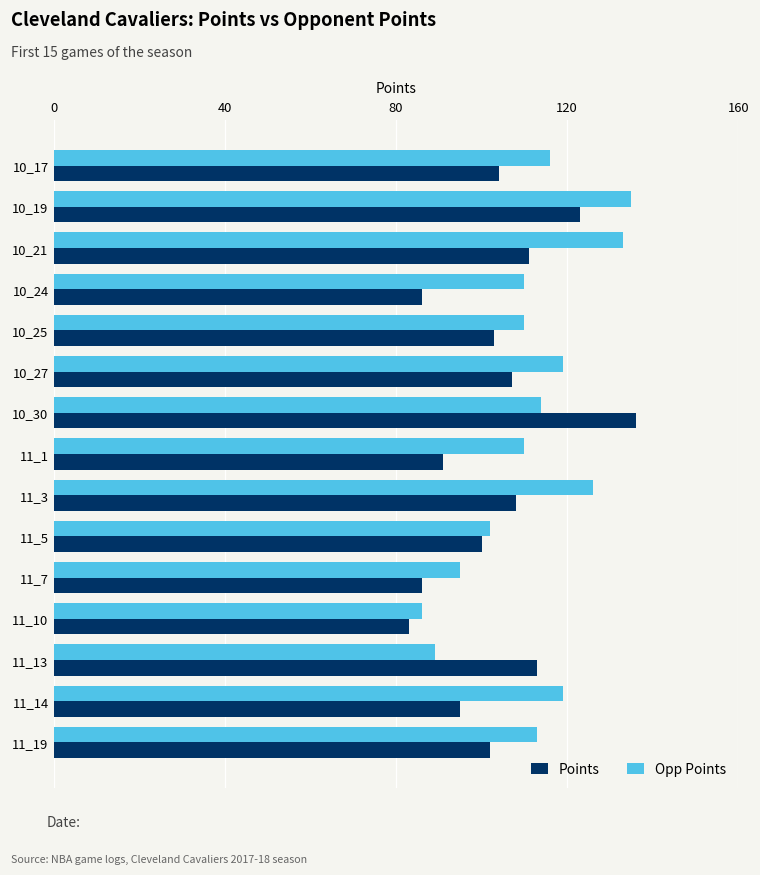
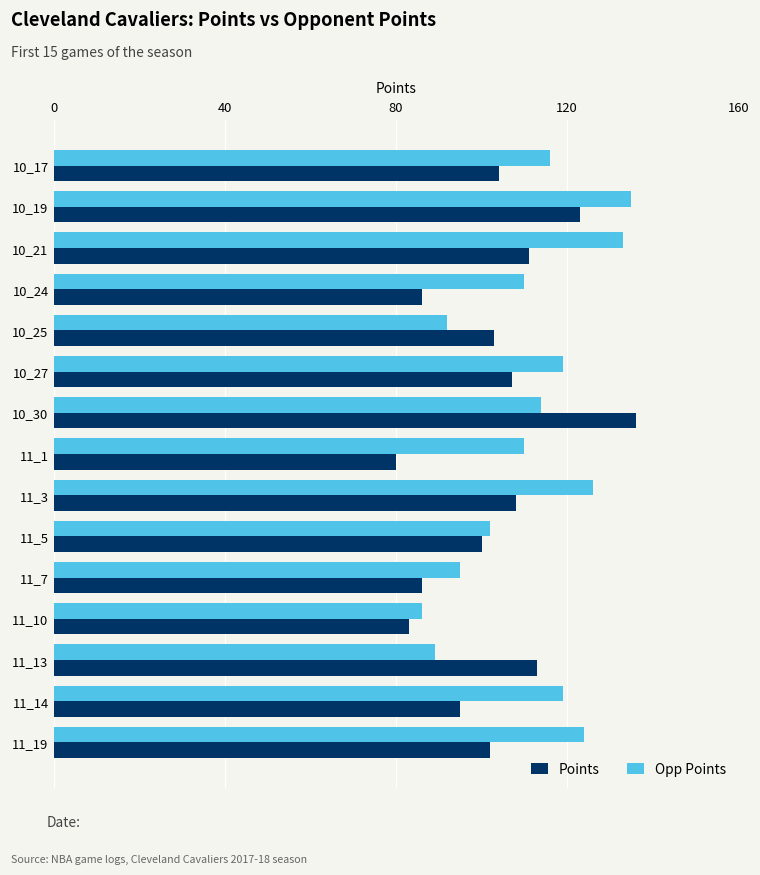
  {
    "Points": {
      "10_17": 104,
      "10_19": 123,
      "10_21": 111,
      "10_24": 86,
      "10_25": 103,
      "10_27": 107,
      "10_30": 136,
-     "11_1": 91,
+     "11_1": 80,
      "11_3": 108,
      "11_5": 100,
      "11_7": 86,
      "11_10": 83,
      "11_13": 113,
      "11_14": 95,
      "11_19": 102
    },
    "Opp Points": {
      "10_17": 116,
      "10_19": 135,
      "10_21": 133,
      "10_24": 110,
-     "10_25": 110,
+     "10_25": 92,
      "10_27": 119,
      "10_30": 114,
      "11_1": 110,
      "11_3": 126,
      "11_5": 102,
      "11_7": 95,
      "11_10": 86,
      "11_13": 89,
      "11_14": 119,
-     "11_19": 113
+     "11_19": 124
    }
  }
